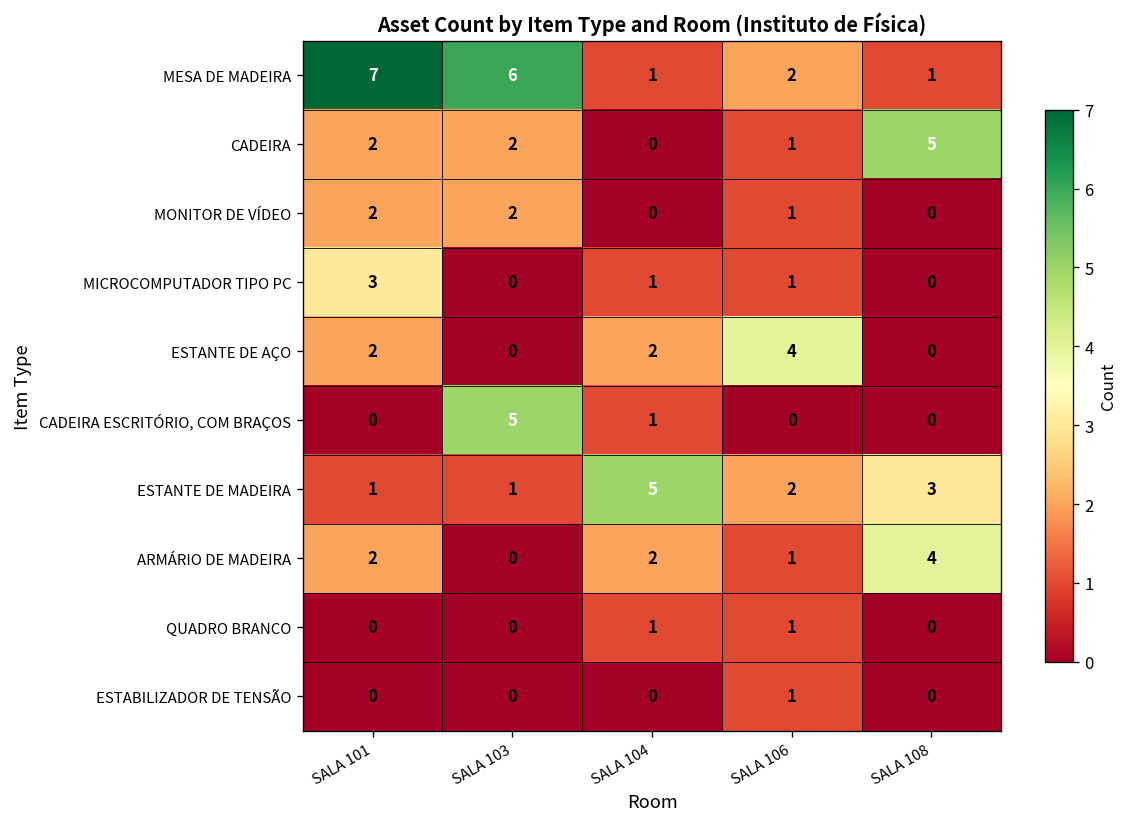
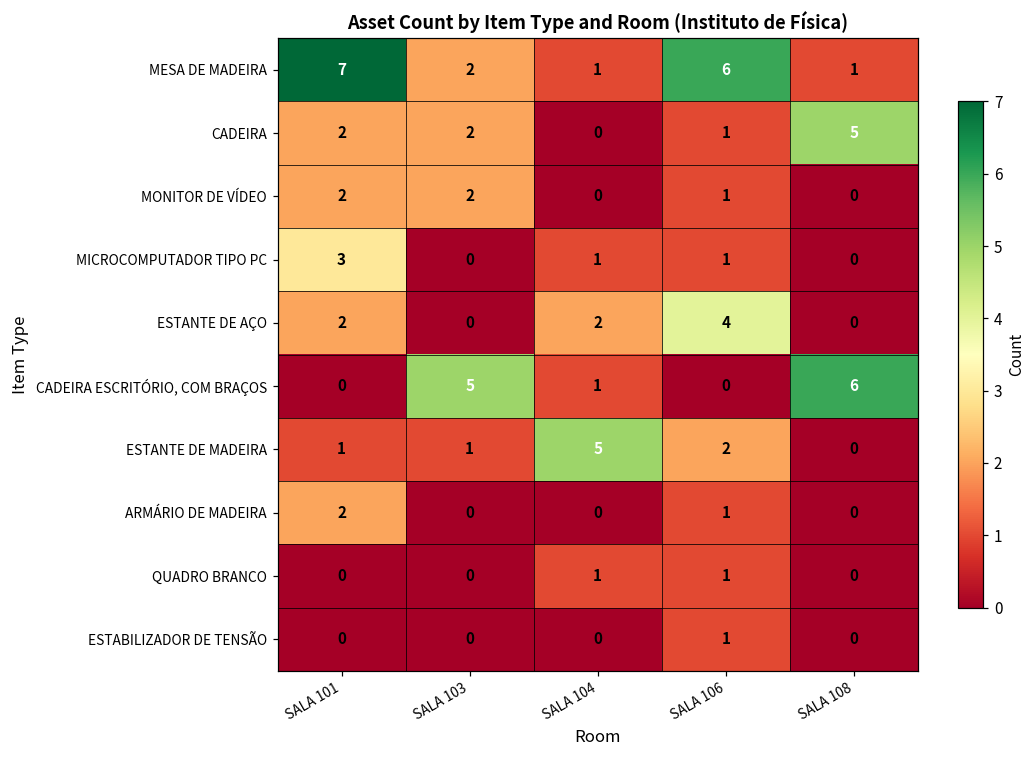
  {
    "MESA DE MADEIRA": {
      "SALA 101": 7,
-     "SALA 103": 6,
+     "SALA 103": 2,
      "SALA 104": 1,
-     "SALA 106": 2,
+     "SALA 106": 6,
      "SALA 108": 1
    },
    "CADEIRA": {
      "SALA 101": 2,
      "SALA 103": 2,
      "SALA 104": 0,
      "SALA 106": 1,
      "SALA 108": 5
    },
    "MONITOR DE VÍDEO": {
      "SALA 101": 2,
      "SALA 103": 2,
      "SALA 104": 0,
      "SALA 106": 1,
      "SALA 108": 0
    },
    "MICROCOMPUTADOR TIPO PC": {
      "SALA 101": 3,
      "SALA 103": 0,
      "SALA 104": 1,
      "SALA 106": 1,
      "SALA 108": 0
    },
    "ESTANTE DE AÇO": {
      "SALA 101": 2,
      "SALA 103": 0,
      "SALA 104": 2,
      "SALA 106": 4,
      "SALA 108": 0
    },
    "CADEIRA ESCRITÓRIO, COM BRAÇOS": {
      "SALA 101": 0,
      "SALA 103": 5,
      "SALA 104": 1,
      "SALA 106": 0,
-     "SALA 108": 0
+     "SALA 108": 6
    },
    "ESTANTE DE MADEIRA": {
      "SALA 101": 1,
      "SALA 103": 1,
      "SALA 104": 5,
      "SALA 106": 2,
-     "SALA 108": 3
+     "SALA 108": 0
    },
    "ARMÁRIO DE MADEIRA": {
      "SALA 101": 2,
      "SALA 103": 0,
-     "SALA 104": 2,
+     "SALA 104": 0,
      "SALA 106": 1,
-     "SALA 108": 4
+     "SALA 108": 0
    },
    "QUADRO BRANCO": {
      "SALA 101": 0,
      "SALA 103": 0,
      "SALA 104": 1,
      "SALA 106": 1,
      "SALA 108": 0
    },
    "ESTABILIZADOR DE TENSÃO": {
      "SALA 101": 0,
      "SALA 103": 0,
      "SALA 104": 0,
      "SALA 106": 1,
      "SALA 108": 0
    }
  }
